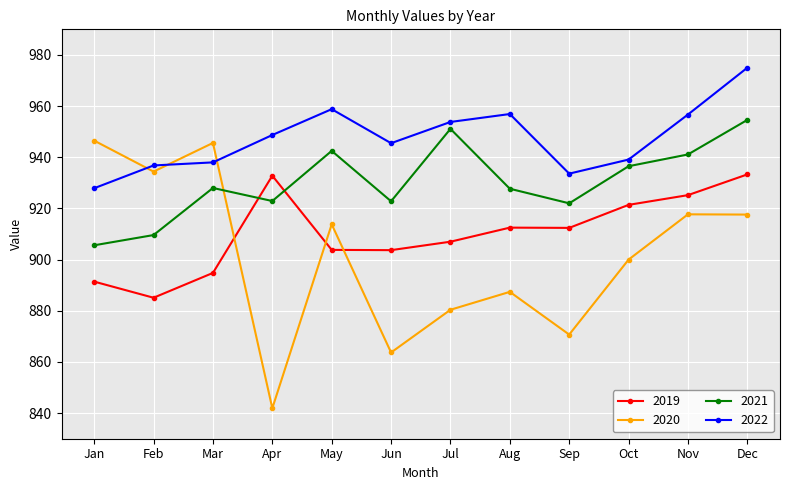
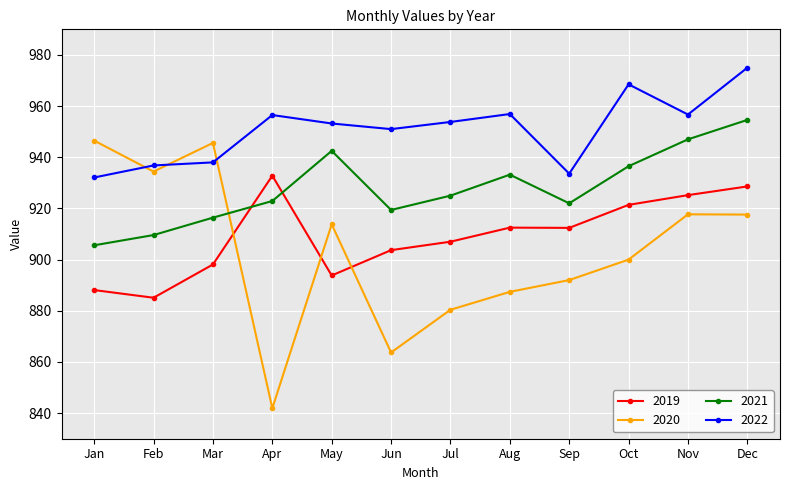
  {
    "2019": {
-     "Jan": 891,
+     "Jan": 888,
      "Feb": 885,
-     "Mar": 895,
+     "Mar": 898,
      "Apr": 933,
-     "May": 904,
+     "May": 894,
      "Jun": 904,
      "Jul": 907,
      "Aug": 913,
      "Sep": 912,
      "Oct": 921,
      "Nov": 925,
-     "Dec": 933
+     "Dec": 929
    },
    "2020": {
      "Jan": 947,
      "Feb": 934,
      "Mar": 946,
      "Apr": 842,
      "May": 914,
      "Jun": 864,
      "Jul": 880,
      "Aug": 887,
-     "Sep": 871,
+     "Sep": 892,
      "Oct": 900,
      "Nov": 918,
      "Dec": 918
    },
    "2021": {
      "Jan": 906,
      "Feb": 910,
-     "Mar": 928,
+     "Mar": 916,
      "Apr": 923,
      "May": 943,
-     "Jun": 923,
-     "Jul": 951,
-     "Aug": 928,
+     "Jun": 919,
+     "Jul": 925,
+     "Aug": 933,
      "Sep": 922,
      "Oct": 937,
-     "Nov": 941,
+     "Nov": 947,
      "Dec": 955
    },
    "2022": {
-     "Jan": 928,
+     "Jan": 932,
      "Feb": 937,
      "Mar": 938,
-     "Apr": 949,
-     "May": 959,
-     "Jun": 946,
+     "Apr": 957,
+     "May": 953,
+     "Jun": 951,
      "Jul": 954,
      "Aug": 957,
      "Sep": 934,
-     "Oct": 939,
+     "Oct": 969,
      "Nov": 957,
      "Dec": 975
    }
  }
